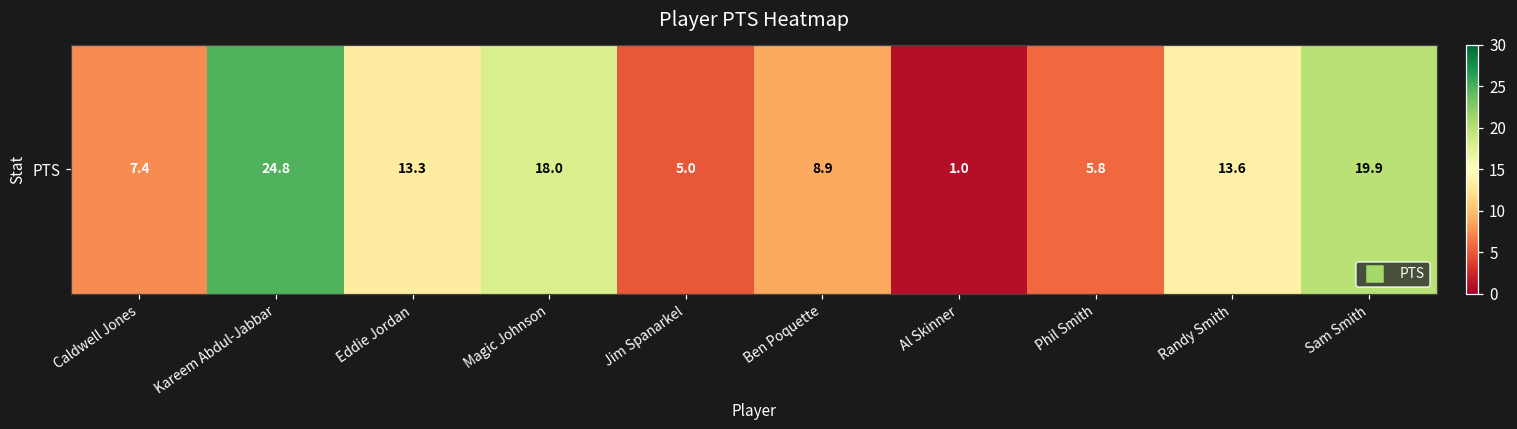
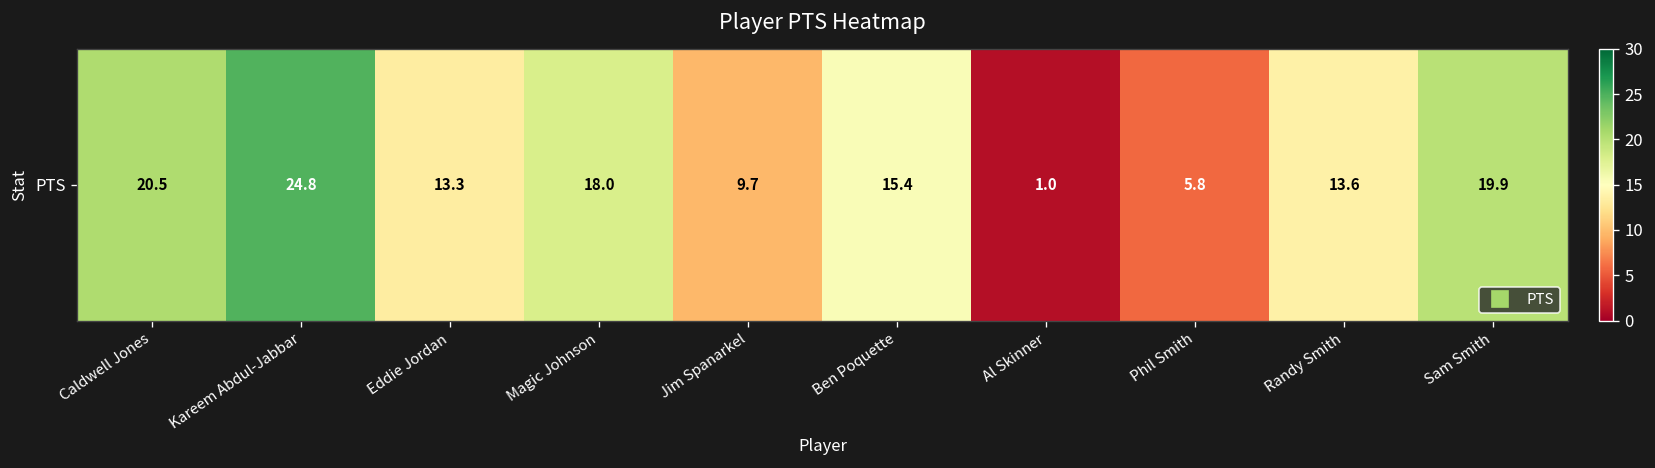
  {
    "PTS": {
-     "Caldwell Jones": 7.4,
+     "Caldwell Jones": 20.5,
      "Kareem Abdul-Jabbar": 24.8,
      "Eddie Jordan": 13.3,
      "Magic Johnson": 18.0,
-     "Jim Spanarkel": 5.0,
-     "Ben Poquette": 8.9,
+     "Jim Spanarkel": 9.7,
+     "Ben Poquette": 15.4,
      "Al Skinner": 1.0,
      "Phil Smith": 5.8,
      "Randy Smith": 13.6,
      "Sam Smith": 19.9
    }
  }
